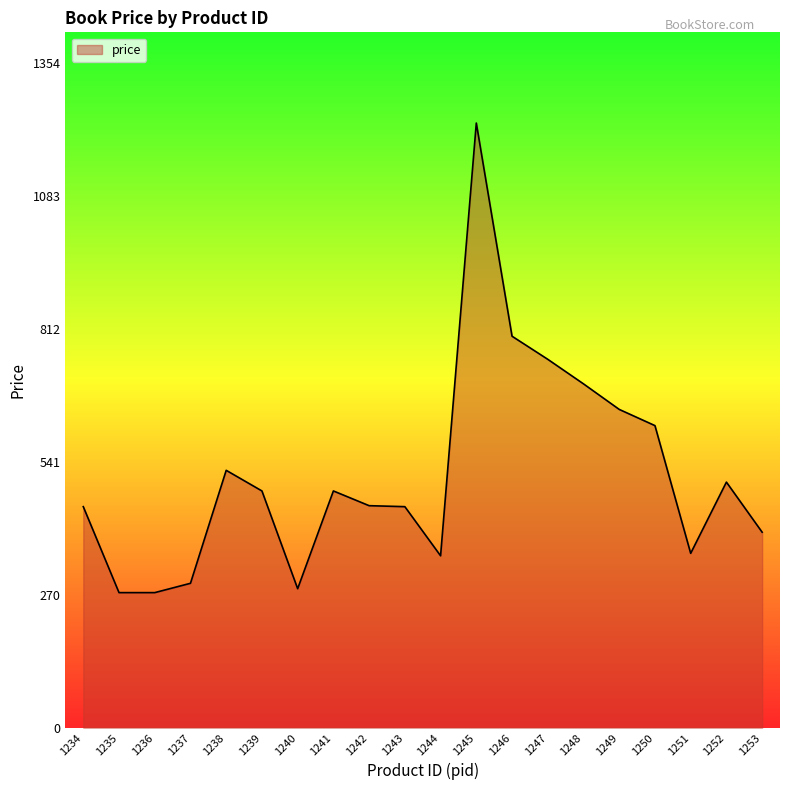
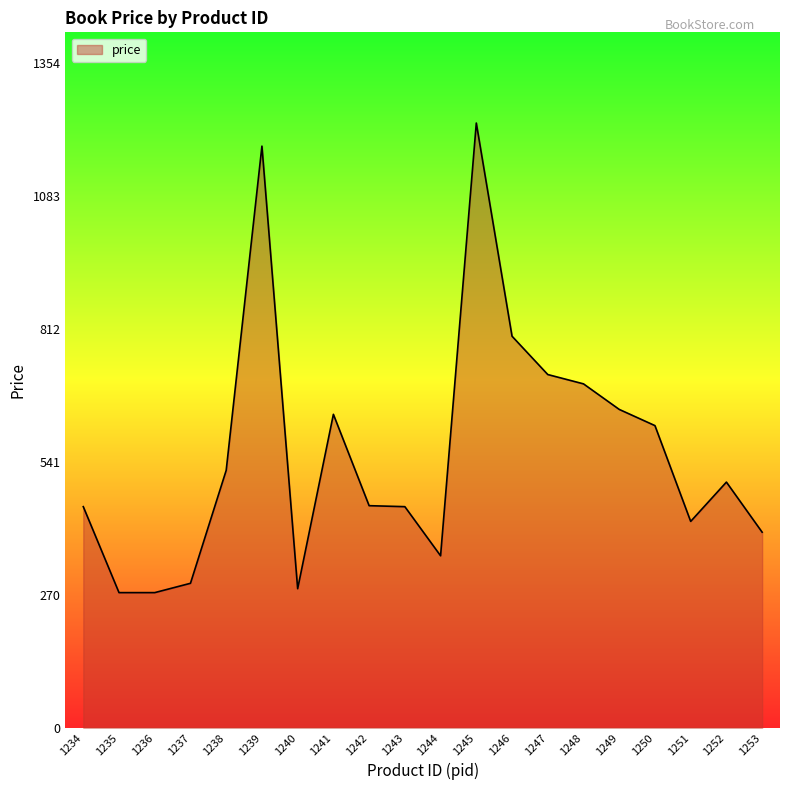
  {
    "1234": 450,
    "1235": 280,
    "1236": 280,
    "1237": 290,
    "1238": 520,
-   "1239": 480,
+   "1239": 1180,
    "1240": 280,
-   "1241": 480,
+   "1241": 640,
    "1242": 450,
    "1243": 450,
    "1244": 350,
    "1245": 1230,
    "1246": 800,
-   "1247": 750,
+   "1247": 720,
    "1248": 700,
    "1249": 650,
    "1250": 620,
-   "1251": 360,
+   "1251": 420,
    "1252": 500,
    "1253": 400
  }
